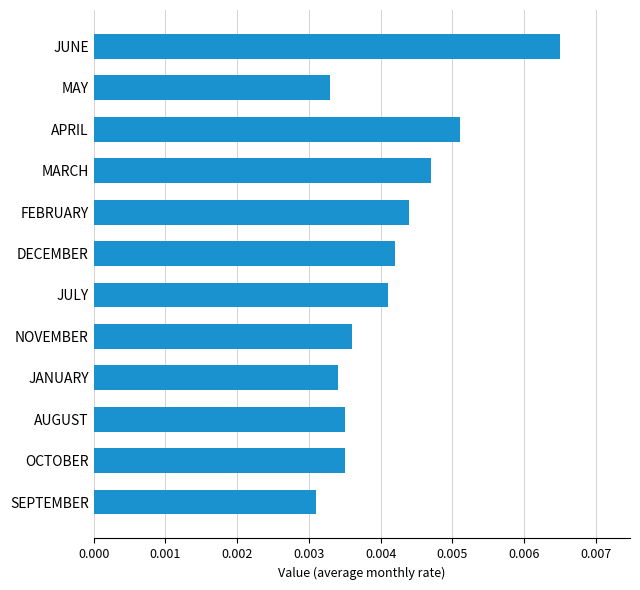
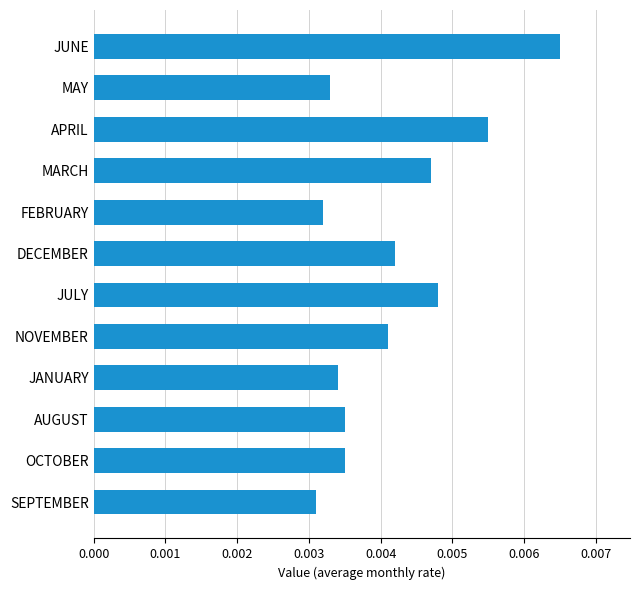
  {
    "JUNE": 0.0065,
    "MAY": 0.0033,
-   "APRIL": 0.0051,
+   "APRIL": 0.0055,
    "MARCH": 0.0047,
-   "FEBRUARY": 0.0044,
+   "FEBRUARY": 0.0032,
    "DECEMBER": 0.0042,
-   "JULY": 0.0041,
-   "NOVEMBER": 0.0036,
+   "JULY": 0.0048,
+   "NOVEMBER": 0.0041,
    "JANUARY": 0.0034,
    "AUGUST": 0.0035,
    "OCTOBER": 0.0035,
    "SEPTEMBER": 0.0031
  }
